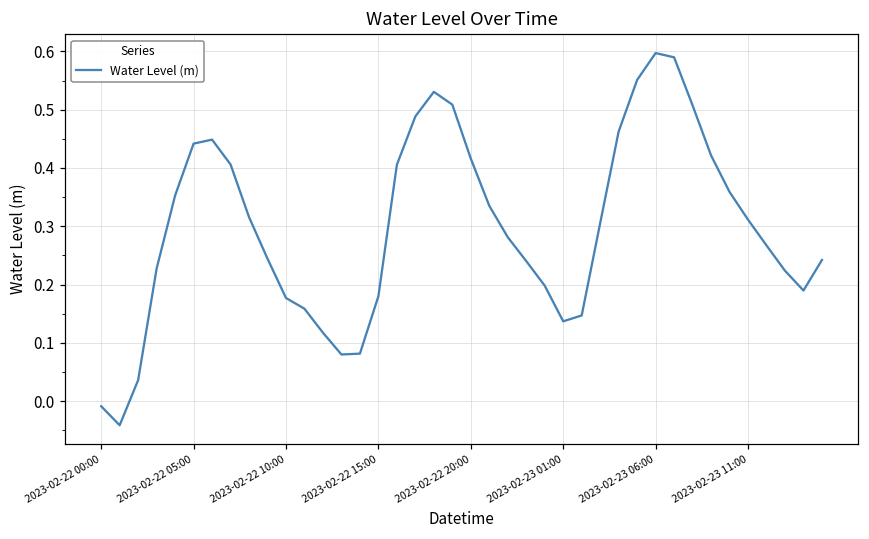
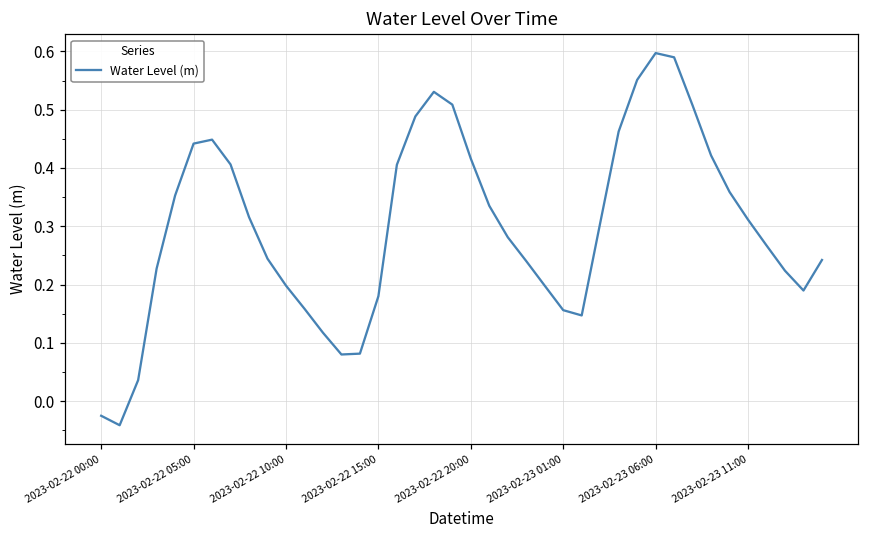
  {
-   "2023-02-22 00:00": -0.01,
+   "2023-02-22 00:00": -0.03,
    "2023-02-22 05:00": 0.44,
-   "2023-02-22 10:00": 0.18,
+   "2023-02-22 10:00": 0.20,
    "2023-02-22 15:00": 0.18,
    "2023-02-22 20:00": 0.42,
-   "2023-02-23 01:00": 0.14,
+   "2023-02-23 01:00": 0.16,
    "2023-02-23 06:00": 0.60,
    "2023-02-23 11:00": 0.31
  }
